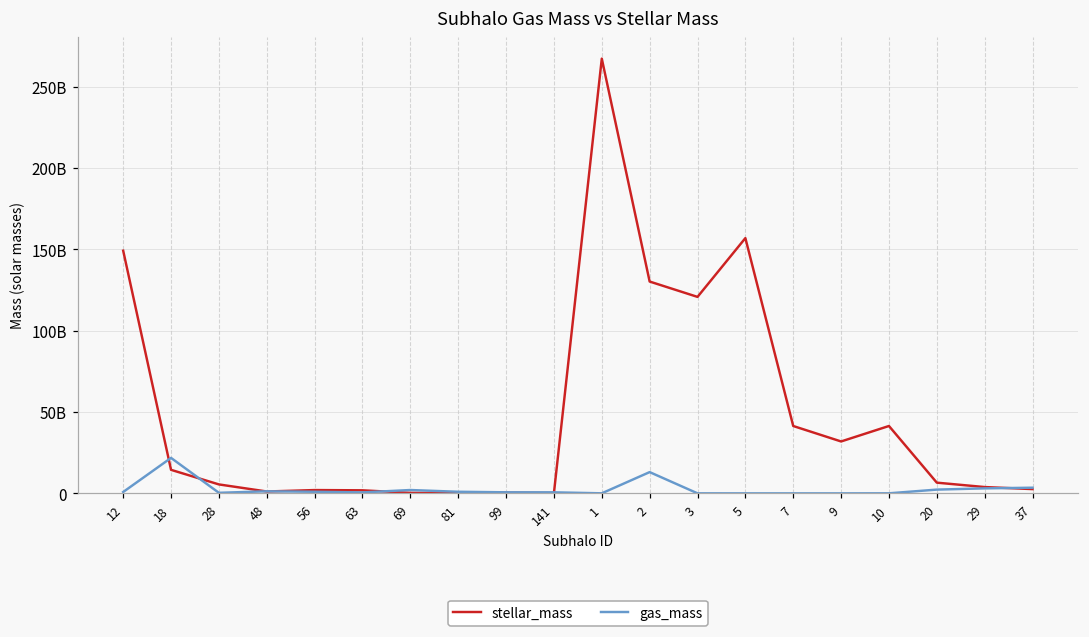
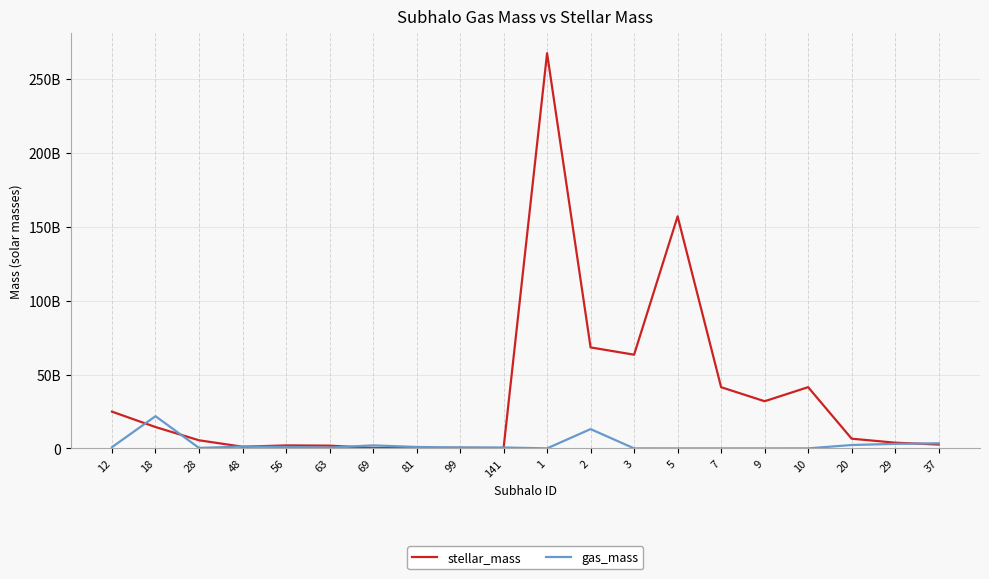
  {
    "stellar_mass": {
-     "12": 149000000000,
+     "12": 25000000000,
      "18": 14000000000,
      "28": 6000000000,
      "69": 0,
      "1": 267000000000,
-     "2": 130000000000,
-     "3": 121000000000,
+     "2": 68000000000,
+     "3": 63000000000,
      "5": 157000000000,
      "7": 41000000000,
      "9": 32000000000,
      "10": 41000000000,
      "20": 7000000000
    },
    "gas_mass": {
      "12": 1000000000,
      "18": 22000000000,
      "28": 0,
      "69": 2000000000,
      "1": 0,
      "2": 13000000000,
      "3": 0,
      "5": 0,
      "7": 0,
      "9": 0,
      "10": 0,
      "20": 2000000000
    }
  }
